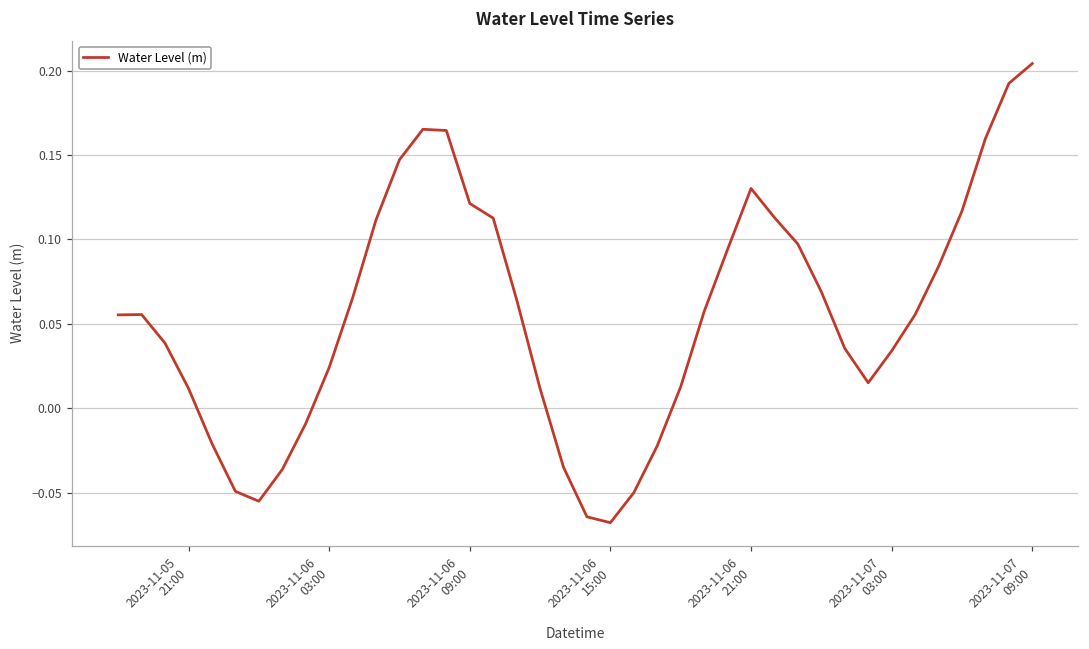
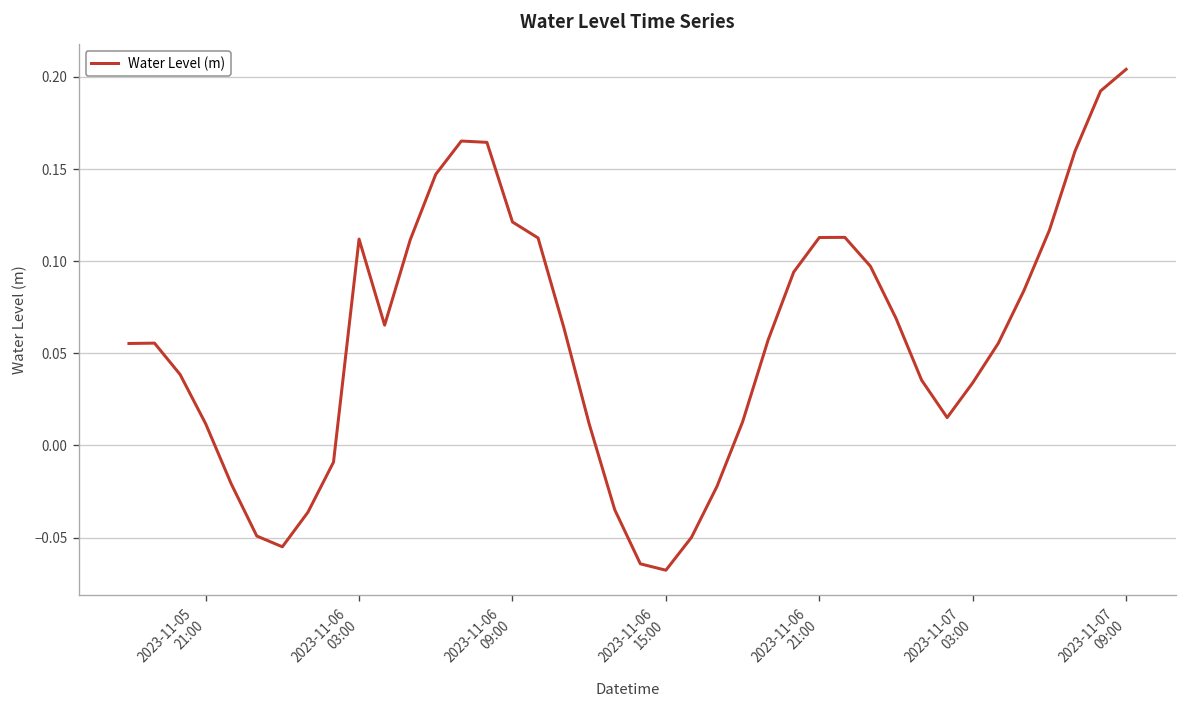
  {
    "2023-11-05 21:00": 0.012,
-   "2023-11-06 03:00": 0.024,
+   "2023-11-06 03:00": 0.112,
    "2023-11-06 09:00": 0.121,
    "2023-11-06 15:00": -0.068,
-   "2023-11-06 21:00": 0.130,
+   "2023-11-06 21:00": 0.113,
    "2023-11-07 03:00": 0.034,
    "2023-11-07 09:00": 0.204
  }
